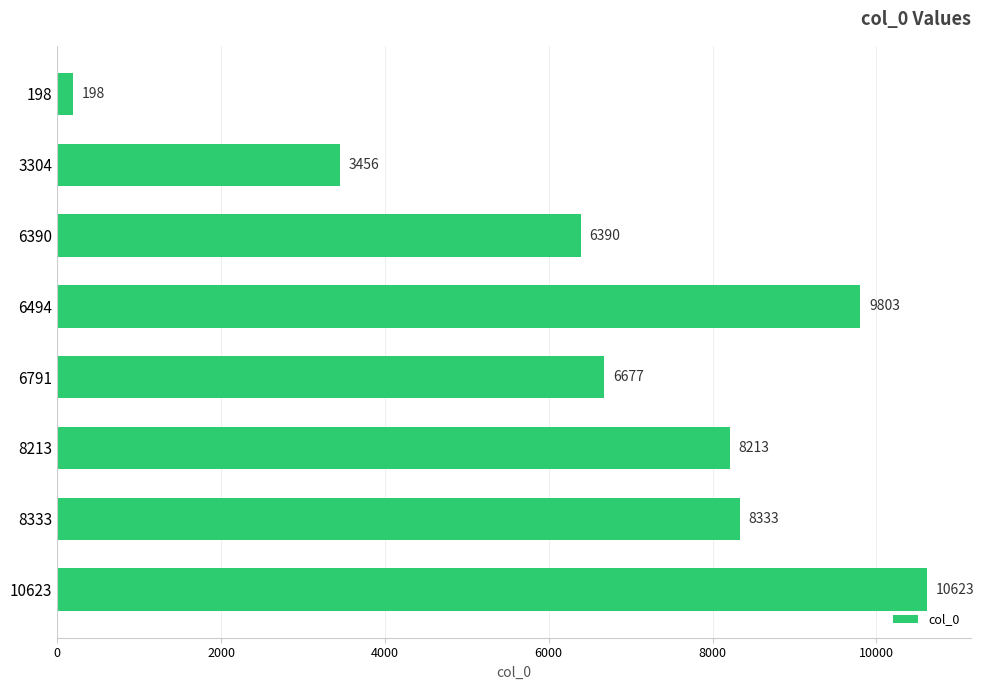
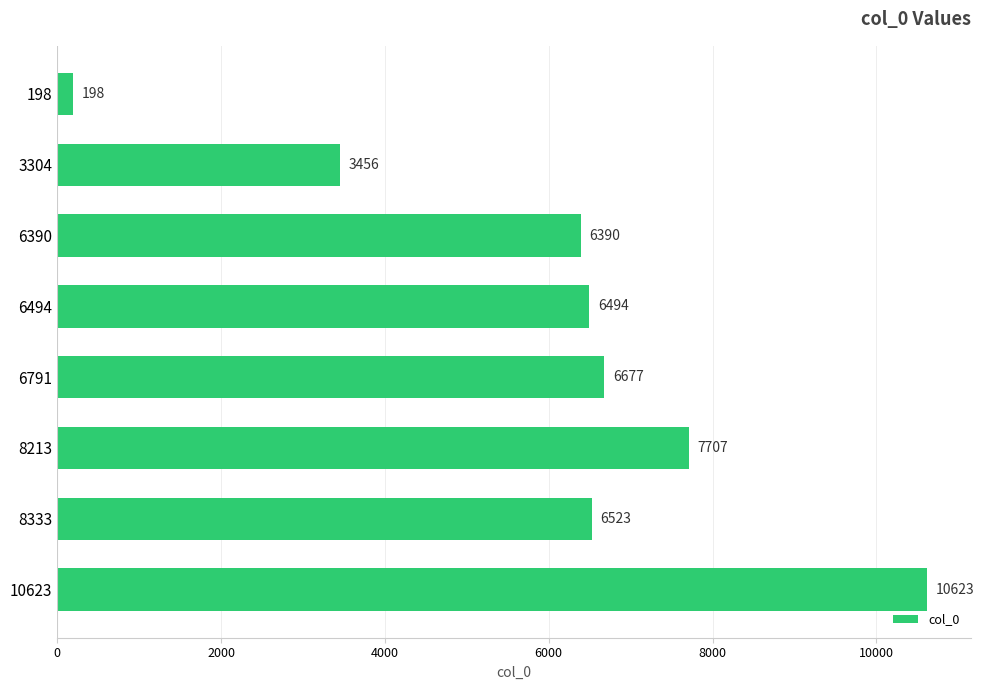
  {
    "198": 198,
    "3304": 3456,
    "6390": 6390,
-   "6494": 9803,
+   "6494": 6494,
    "6791": 6677,
-   "8213": 8213,
-   "8333": 8333,
+   "8213": 7707,
+   "8333": 6523,
    "10623": 10623
  }
